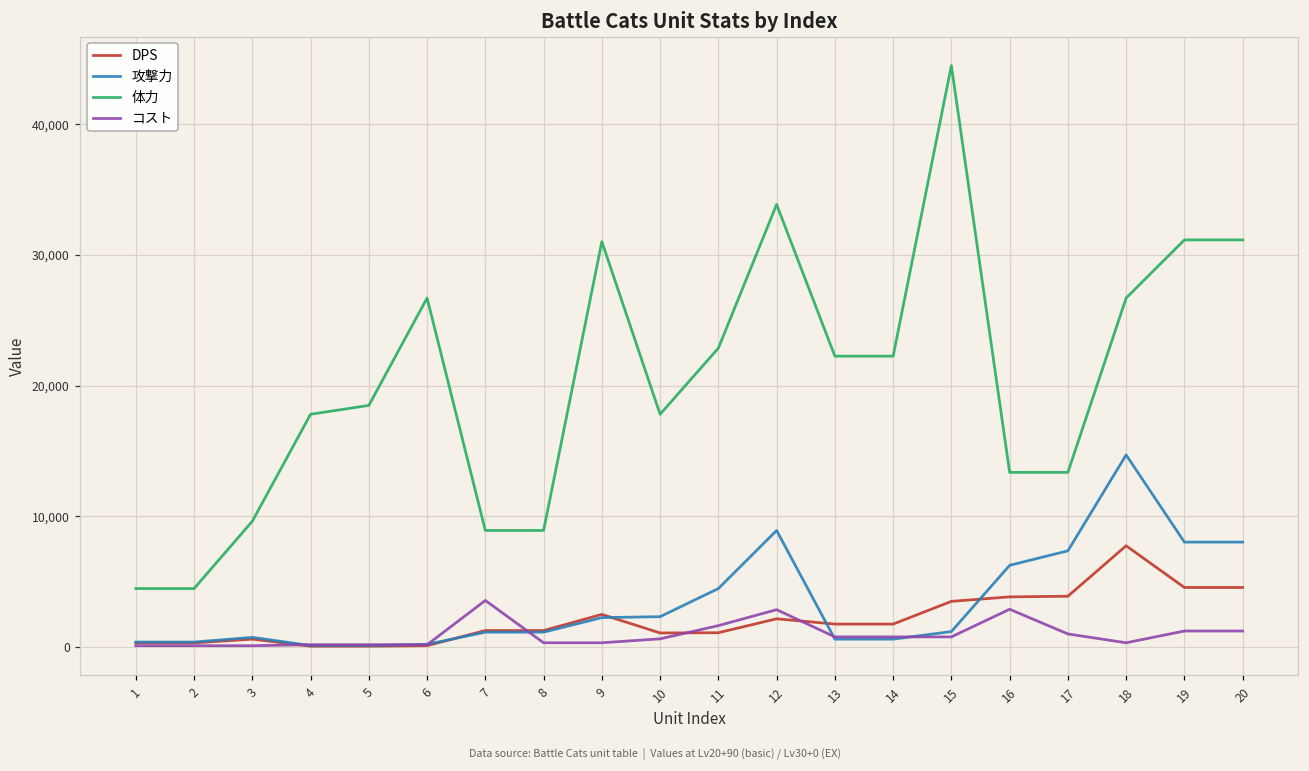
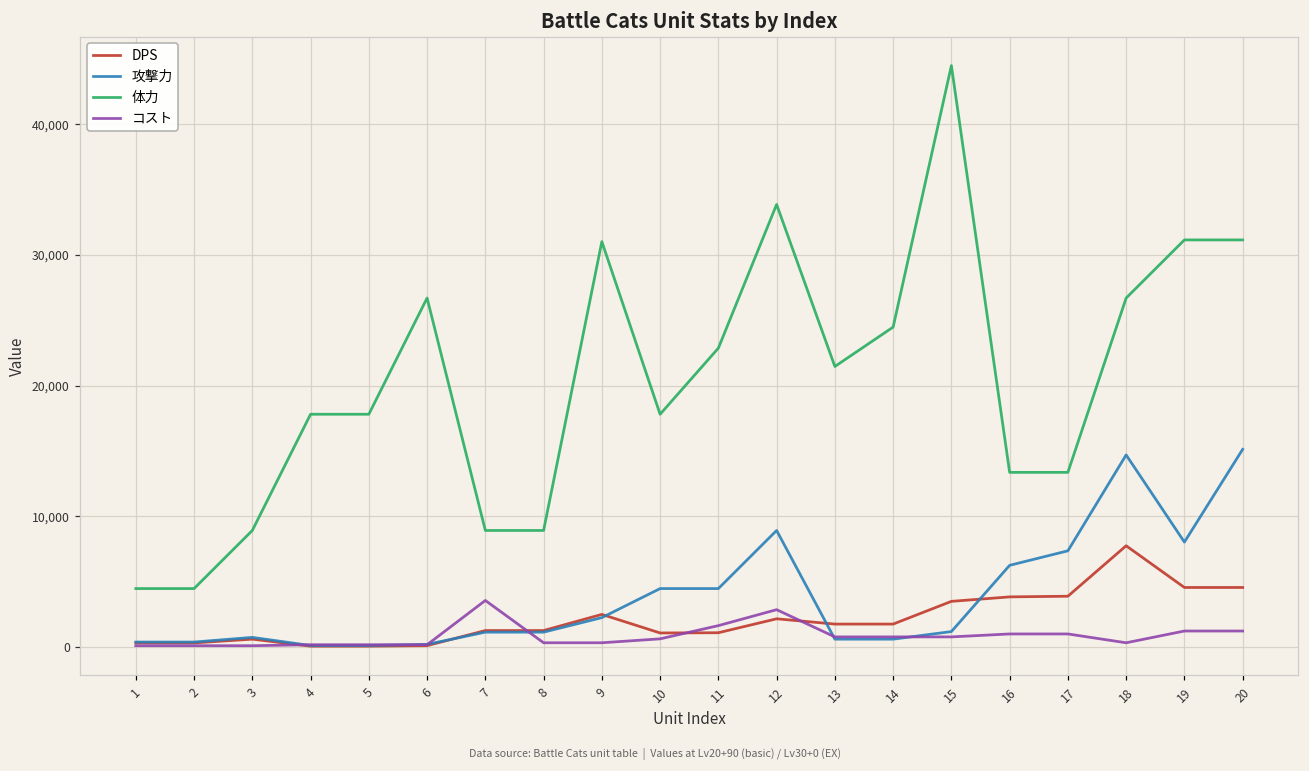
  {
    "DPS": {
      "9": "2,500",
      "10": "1,100",
      "11": "1,100",
      "12": "2,100",
      "13": "1,700",
      "14": "1,700",
      "15": "3,500",
      "16": "3,800",
      "17": "3,900",
      "18": "7,700",
      "19": "4,500",
      "20": "4,500"
    },
    "攻撃力": {
      "9": "2,200",
-     "10": "2,300",
+     "10": "4,500",
      "11": "4,500",
      "12": "8,900",
      "15": "1,200",
      "16": "6,200",
      "17": "7,300",
      "18": "14,700",
      "19": "8,000",
-     "20": "8,000"
+     "20": "15,100"
    },
    "体力": {
      "1": "4,500",
      "2": "4,500",
-     "3": "9,600",
+     "3": "8,900",
      "4": "17,800",
-     "5": "18,500",
+     "5": "17,800",
      "6": "26,700",
      "7": "8,900",
      "8": "8,900",
      "9": "31,000",
      "10": "17,800",
      "11": "22,900",
      "12": "33,900",
-     "13": "22,300",
-     "14": "22,300",
+     "13": "21,500",
+     "14": "24,500",
      "15": "44,500",
      "16": "13,400",
      "17": "13,400",
      "18": "26,700",
      "19": "31,200",
      "20": "31,200"
    },
    "コスト": {
      "3": "100",
      "7": "3,500",
      "8": "300",
      "9": "300",
      "10": "600",
      "11": "1,600",
      "12": "2,800",
      "15": "800",
-     "16": "2,900",
+     "16": "1,000",
      "17": "1,000",
      "18": "300",
      "19": "1,200",
      "20": "1,200"
    }
  }
